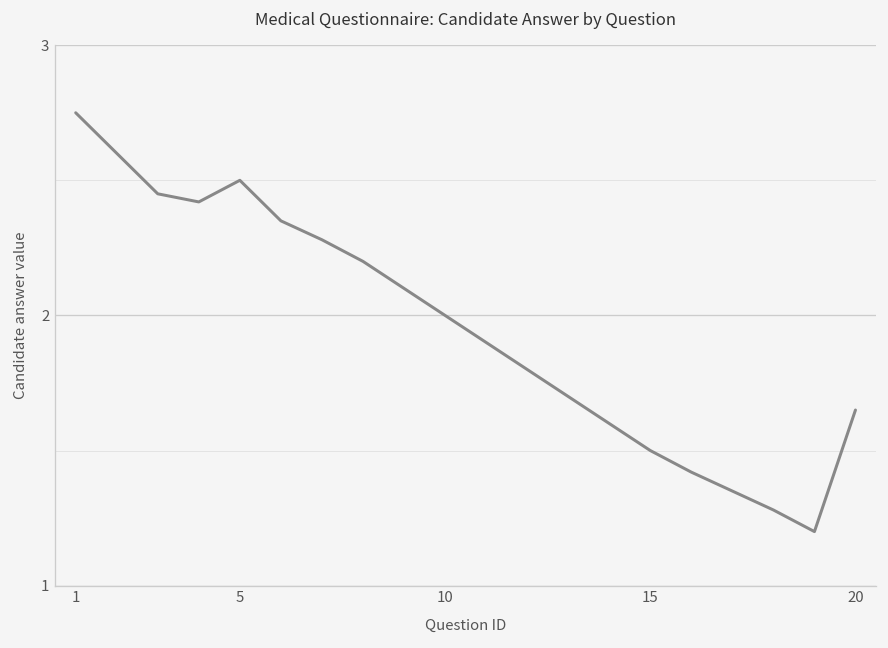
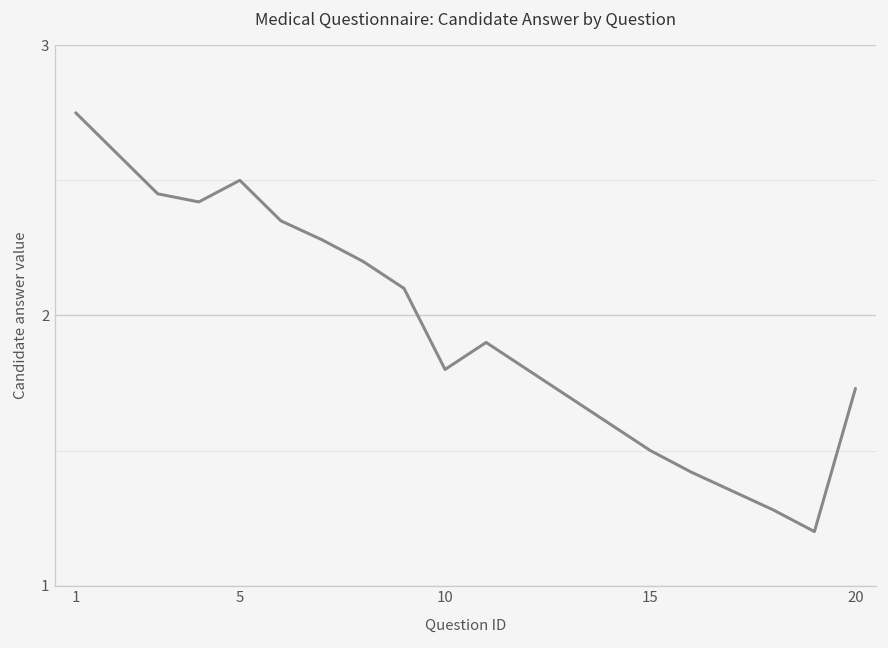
  {
    "1": 2.75,
    "5": 2.50,
-   "10": 2.0,
+   "10": 1.8,
    "15": 1.50,
-   "20": 1.65
+   "20": 1.73
  }
